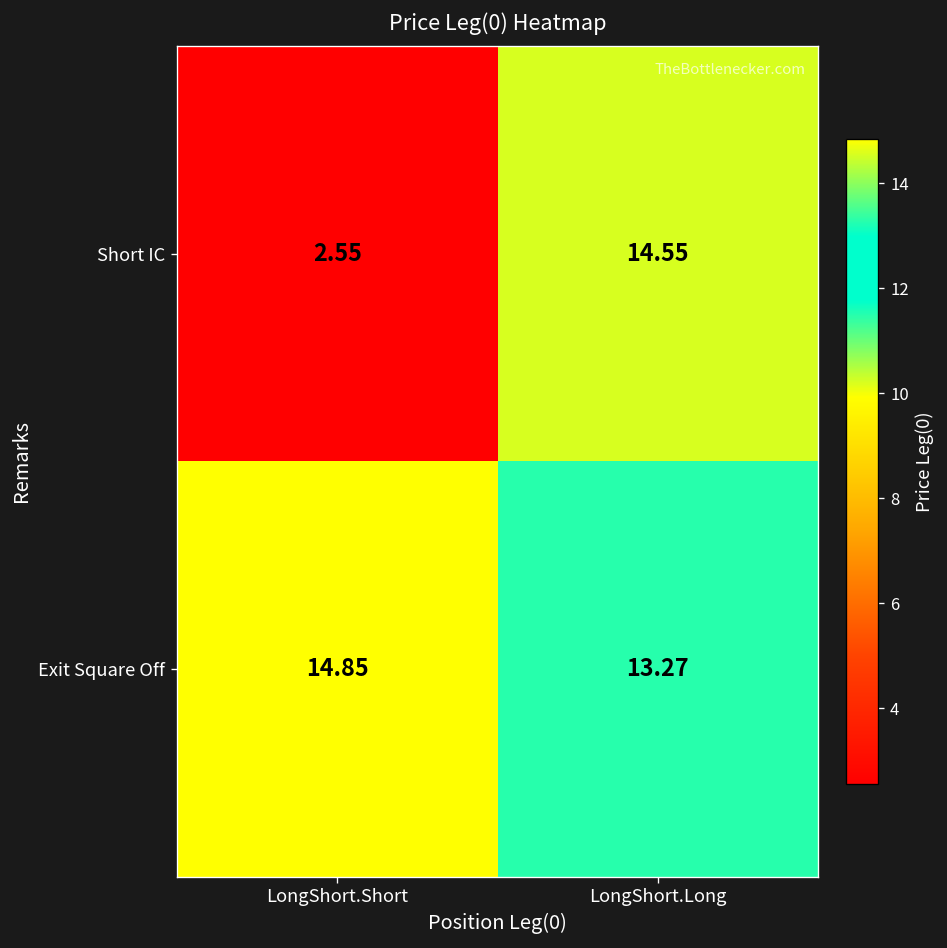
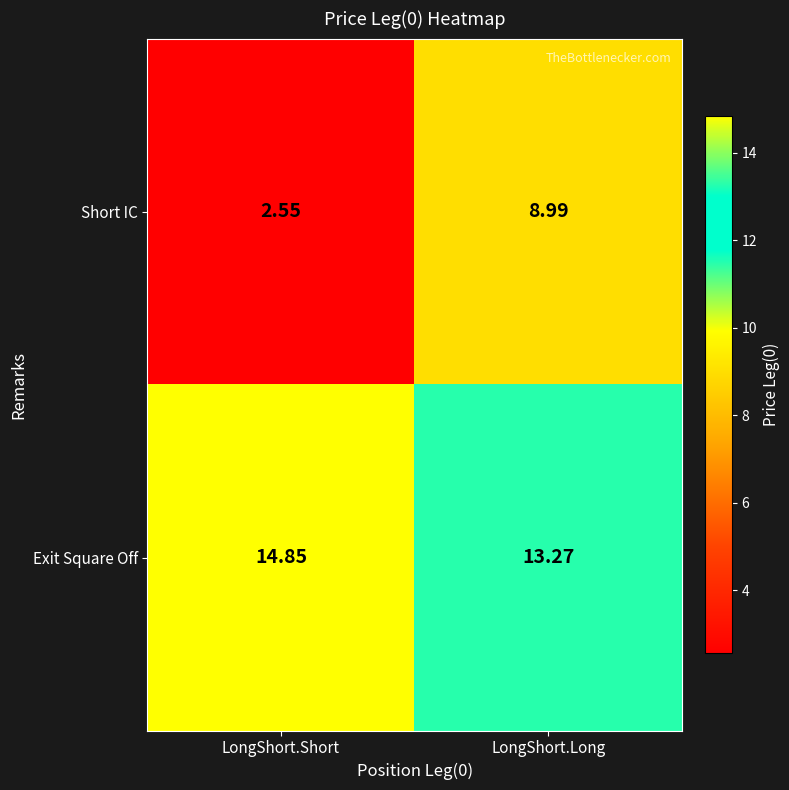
  {
    "Short IC": {
      "LongShort.Short": 2.55,
-     "LongShort.Long": 14.55
+     "LongShort.Long": 8.99
    },
    "Exit Square Off": {
      "LongShort.Short": 14.85,
      "LongShort.Long": 13.27
    }
  }
